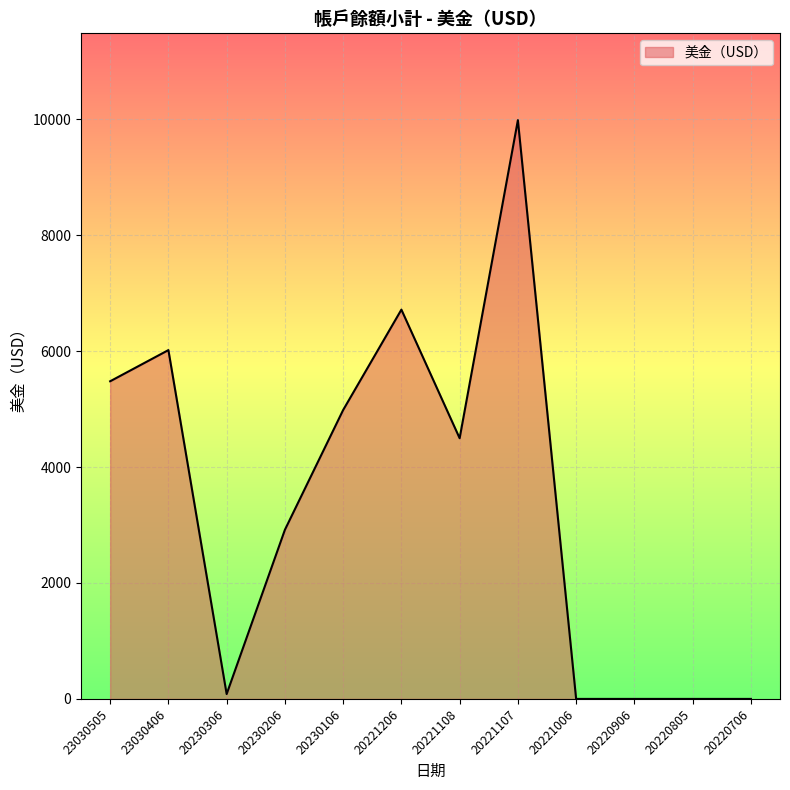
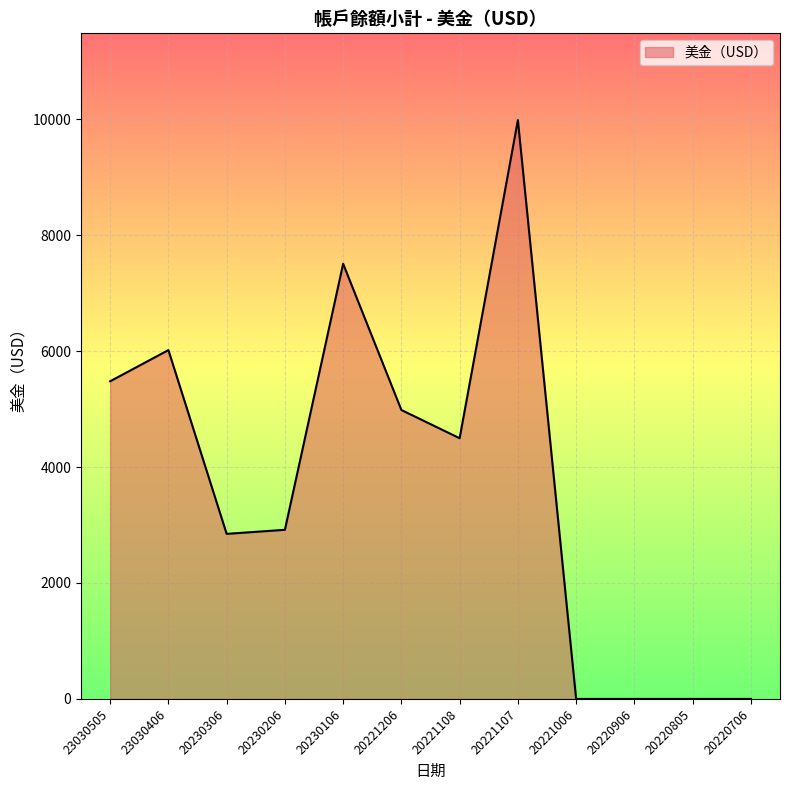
  {
    "23030505": 5500,
    "23030406": 6000,
-   "20230306": 100,
+   "20230306": 2800,
    "20230206": 2900,
-   "20230106": 5000,
-   "20221206": 6700,
+   "20230106": 7500,
+   "20221206": 5000,
    "20221108": 4500,
    "20221107": 10000,
    "20221006": 0,
    "20220906": 0,
    "20220805": 0,
    "20220706": 0
  }
